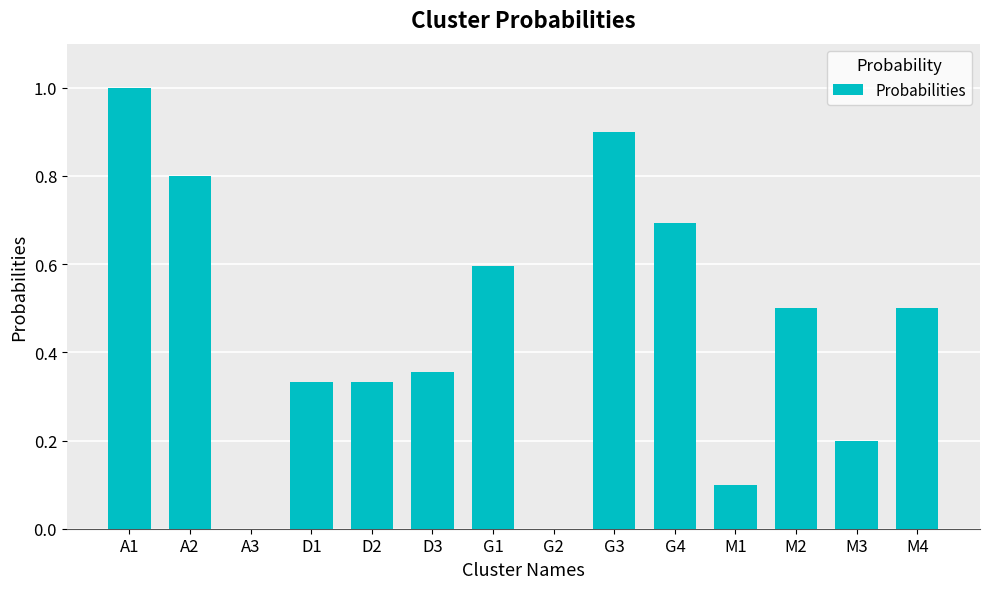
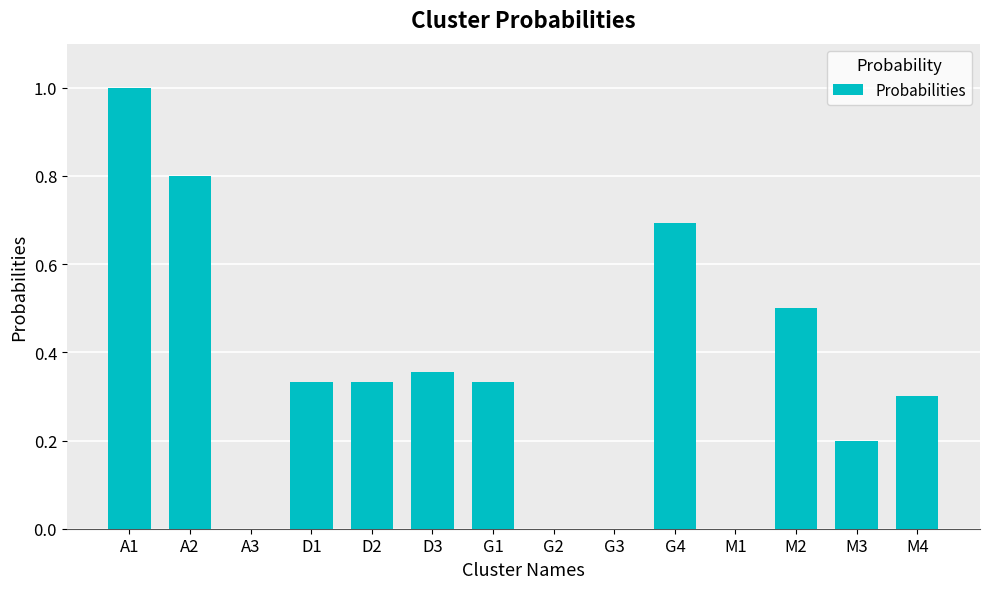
  {
    "A1": 1.00,
    "A2": 0.80,
    "A3": 0.00,
    "D1": 0.33,
    "D2": 0.33,
    "D3": 0.36,
-   "G1": 0.60,
+   "G1": 0.33,
    "G2": 0.00,
-   "G3": 0.9,
+   "G3": 0.0,
    "G4": 0.69,
-   "M1": 0.1,
+   "M1": 0.0,
    "M2": 0.50,
    "M3": 0.20,
-   "M4": 0.5
+   "M4": 0.3
  }
